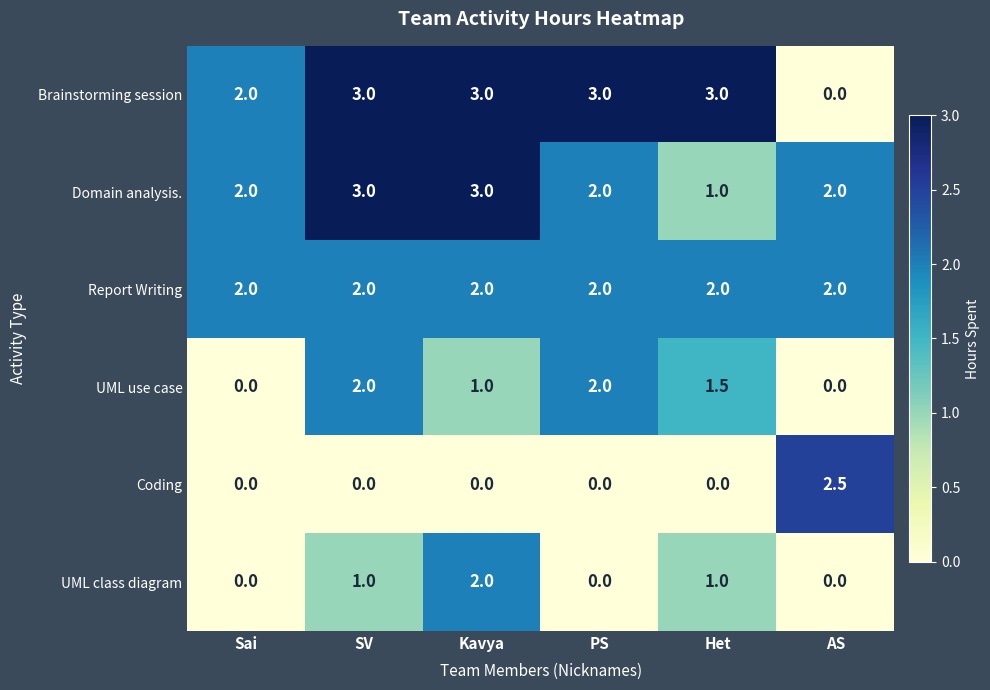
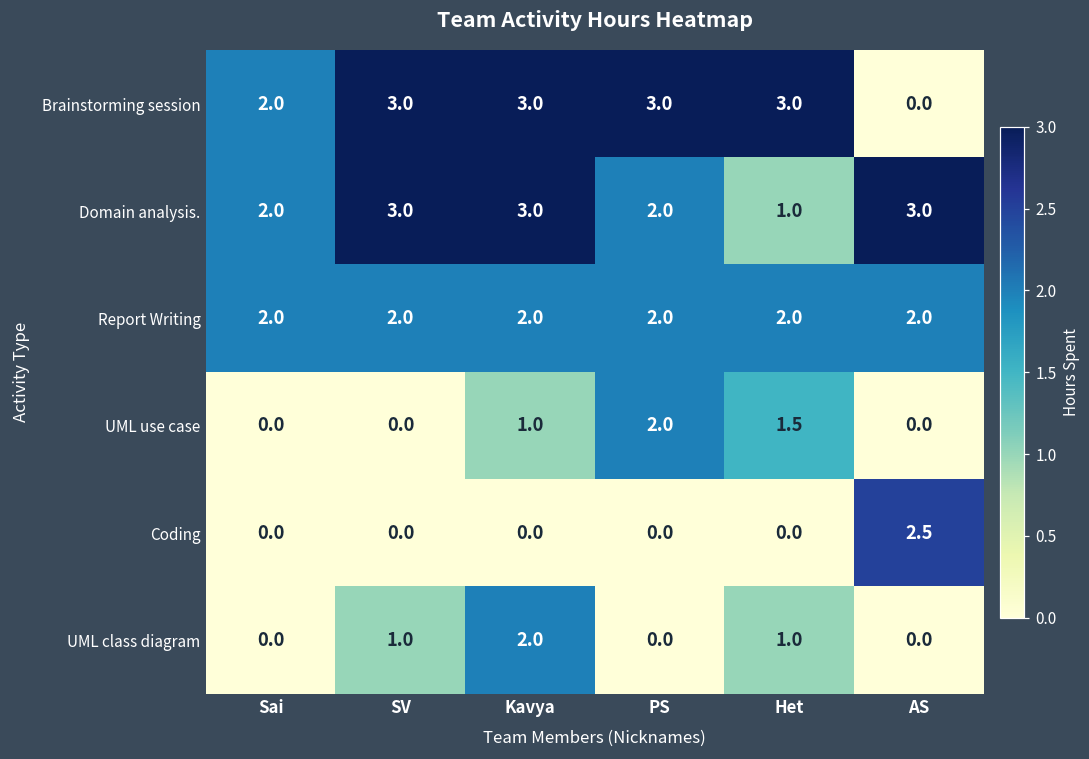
  {
    "Brainstorming session": {
      "Sai": 2.0,
      "SV": 3.0,
      "Kavya": 3.0,
      "PS": 3.0,
      "Het": 3.0,
      "AS": 0.0
    },
    "Domain analysis.": {
      "Sai": 2.0,
      "SV": 3.0,
      "Kavya": 3.0,
      "PS": 2.0,
      "Het": 1.0,
-     "AS": 2.0
+     "AS": 3.0
    },
    "Report Writing": {
      "Sai": 2.0,
      "SV": 2.0,
      "Kavya": 2.0,
      "PS": 2.0,
      "Het": 2.0,
      "AS": 2.0
    },
    "UML use case": {
      "Sai": 0.0,
-     "SV": 2.0,
+     "SV": 0.0,
      "Kavya": 1.0,
      "PS": 2.0,
      "Het": 1.5,
      "AS": 0.0
    },
    "Coding": {
      "Sai": 0.0,
      "SV": 0.0,
      "Kavya": 0.0,
      "PS": 0.0,
      "Het": 0.0,
      "AS": 2.5
    },
    "UML class diagram": {
      "Sai": 0.0,
      "SV": 1.0,
      "Kavya": 2.0,
      "PS": 0.0,
      "Het": 1.0,
      "AS": 0.0
    }
  }
